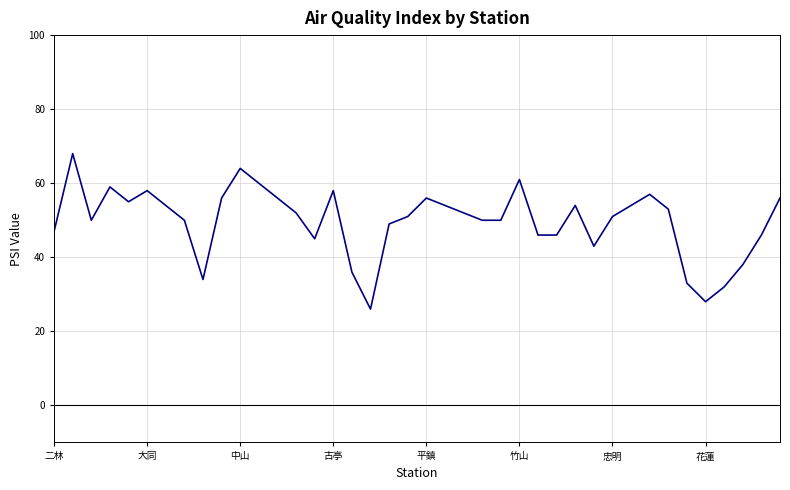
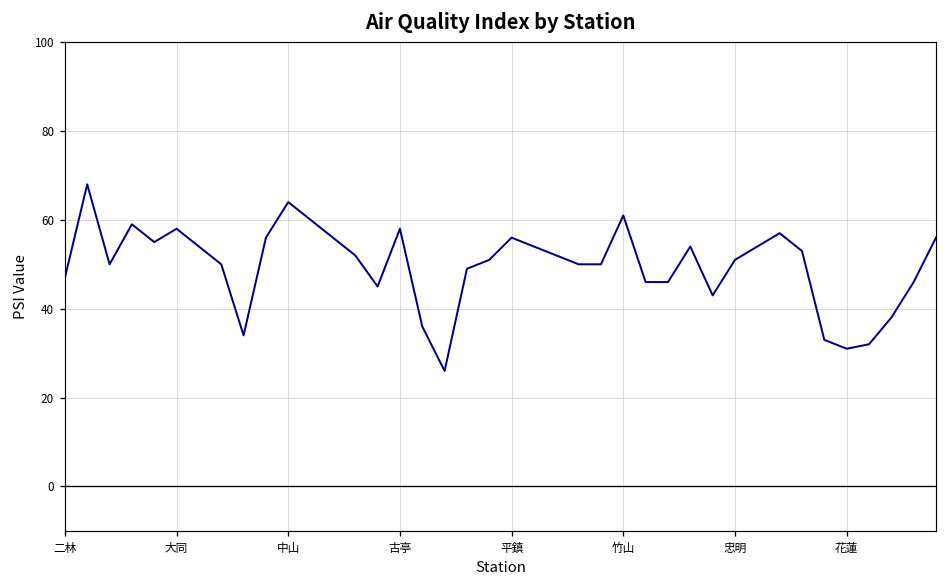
  {
    "二林": 47,
    "大同": 58,
    "中山": 64,
    "古亭": 58,
    "平鎮": 56,
    "竹山": 61,
    "忠明": 51,
-   "花蓮": 28
+   "花蓮": 31
  }
